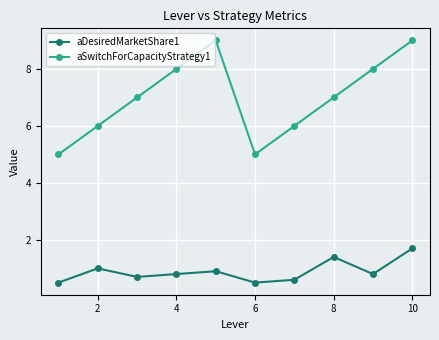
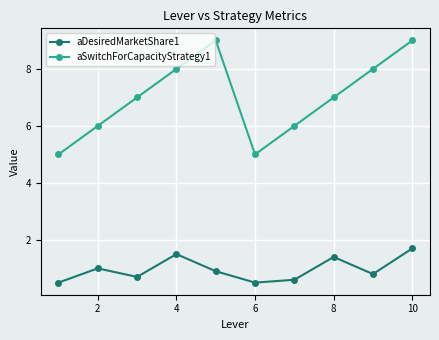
  {
    "aDesiredMarketShare1": {
      "2": 1.0,
-     "4": 0.8,
+     "4": 1.5,
      "6": 0.5,
      "8": 1.4,
      "10": 1.7
    },
    "aSwitchForCapacityStrategy1": {
      "2": 6.0,
      "4": 8.0,
      "6": 5.0,
      "8": 7.0,
      "10": 9.0
    }
  }
